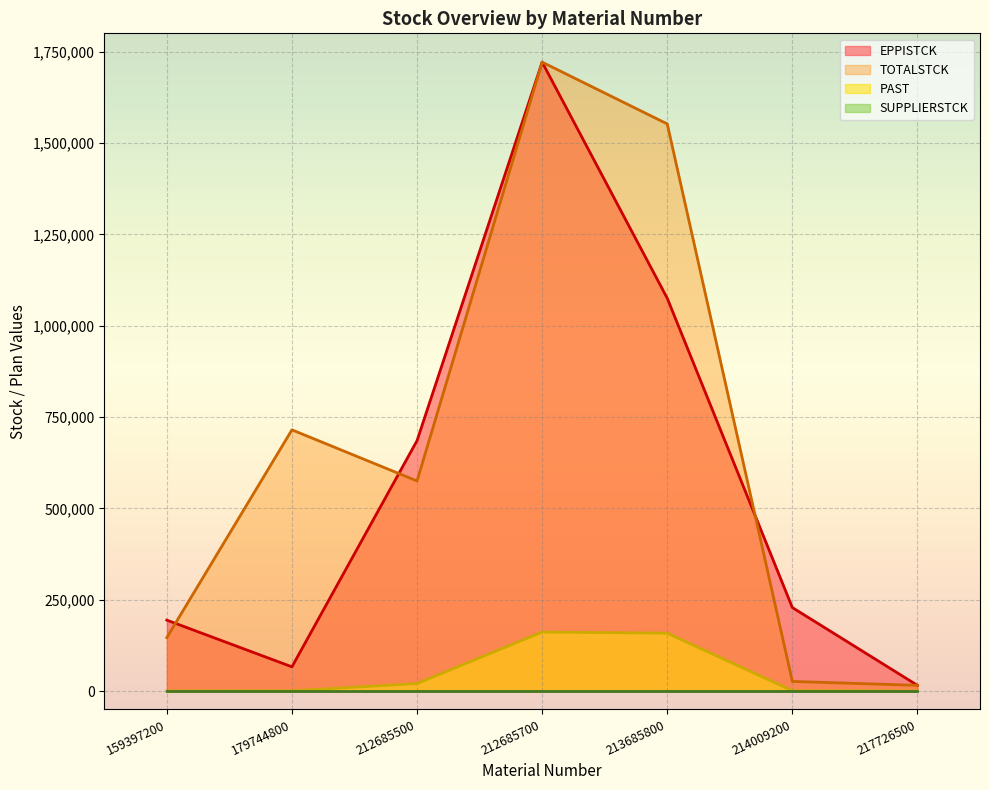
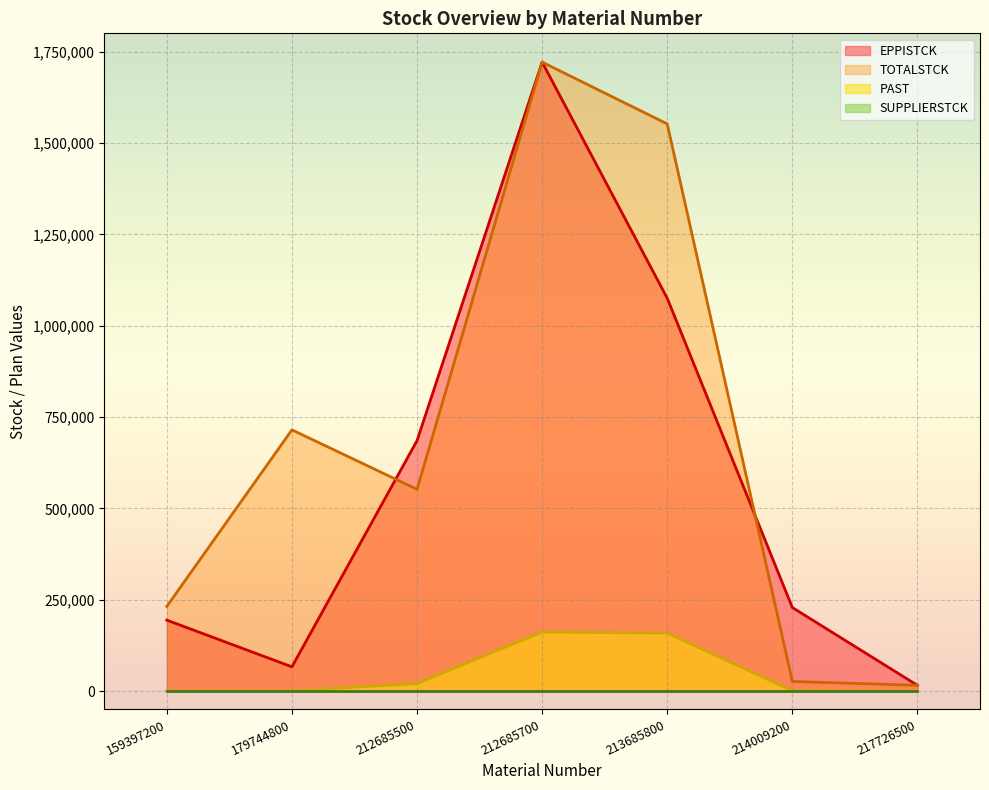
  {
    "EPPISTCK": {
      "159397200": "190,000",
      "179744800": "70,000",
      "212685500": "690,000",
      "213685800": "1,070,000",
      "214009200": "230,000"
    },
    "TOTALSTCK": {
-     "159397200": "150,000",
+     "159397200": "230,000",
      "179744800": "710,000",
-     "212685500": "570,000",
+     "212685500": "550,000",
      "213685800": "1,550,000",
      "214009200": "30,000"
    },
    "PAST": {
      "212685500": "20,000",
      "212685700": "160,000",
      "213685800": "160,000"
    },
    "SUPPLIERSTCK": {
      "212685500": "0",
      "212685700": "0",
      "213685800": "0"
    }
  }
